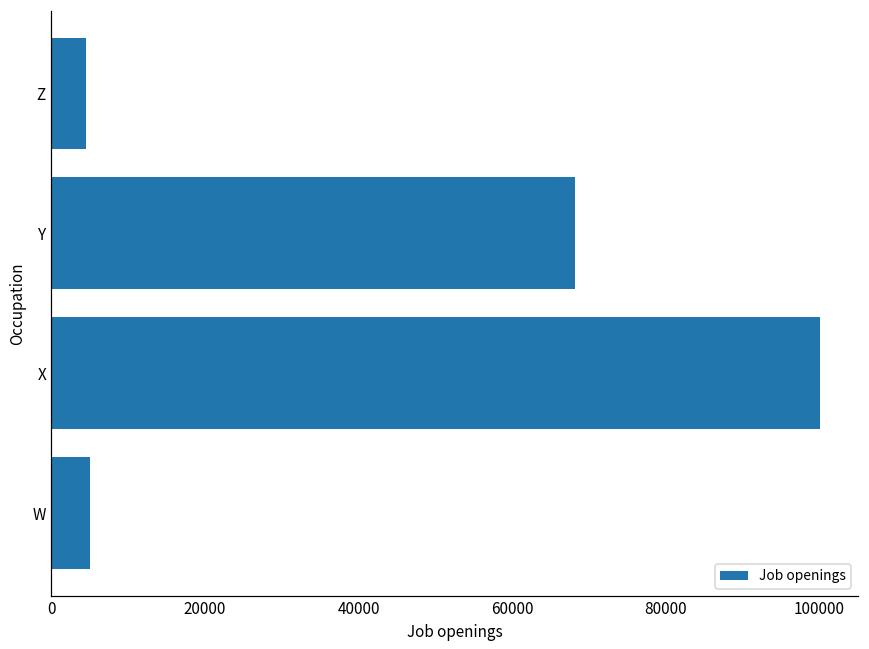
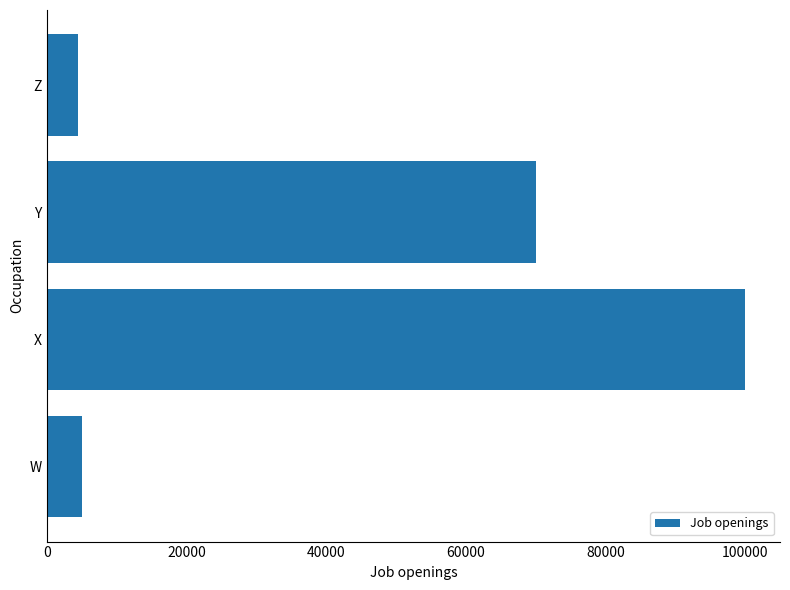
  {
    "Z": 5000,
-   "Y": 68000,
+   "Y": 70000,
    "X": 100000,
    "W": 5000
  }
